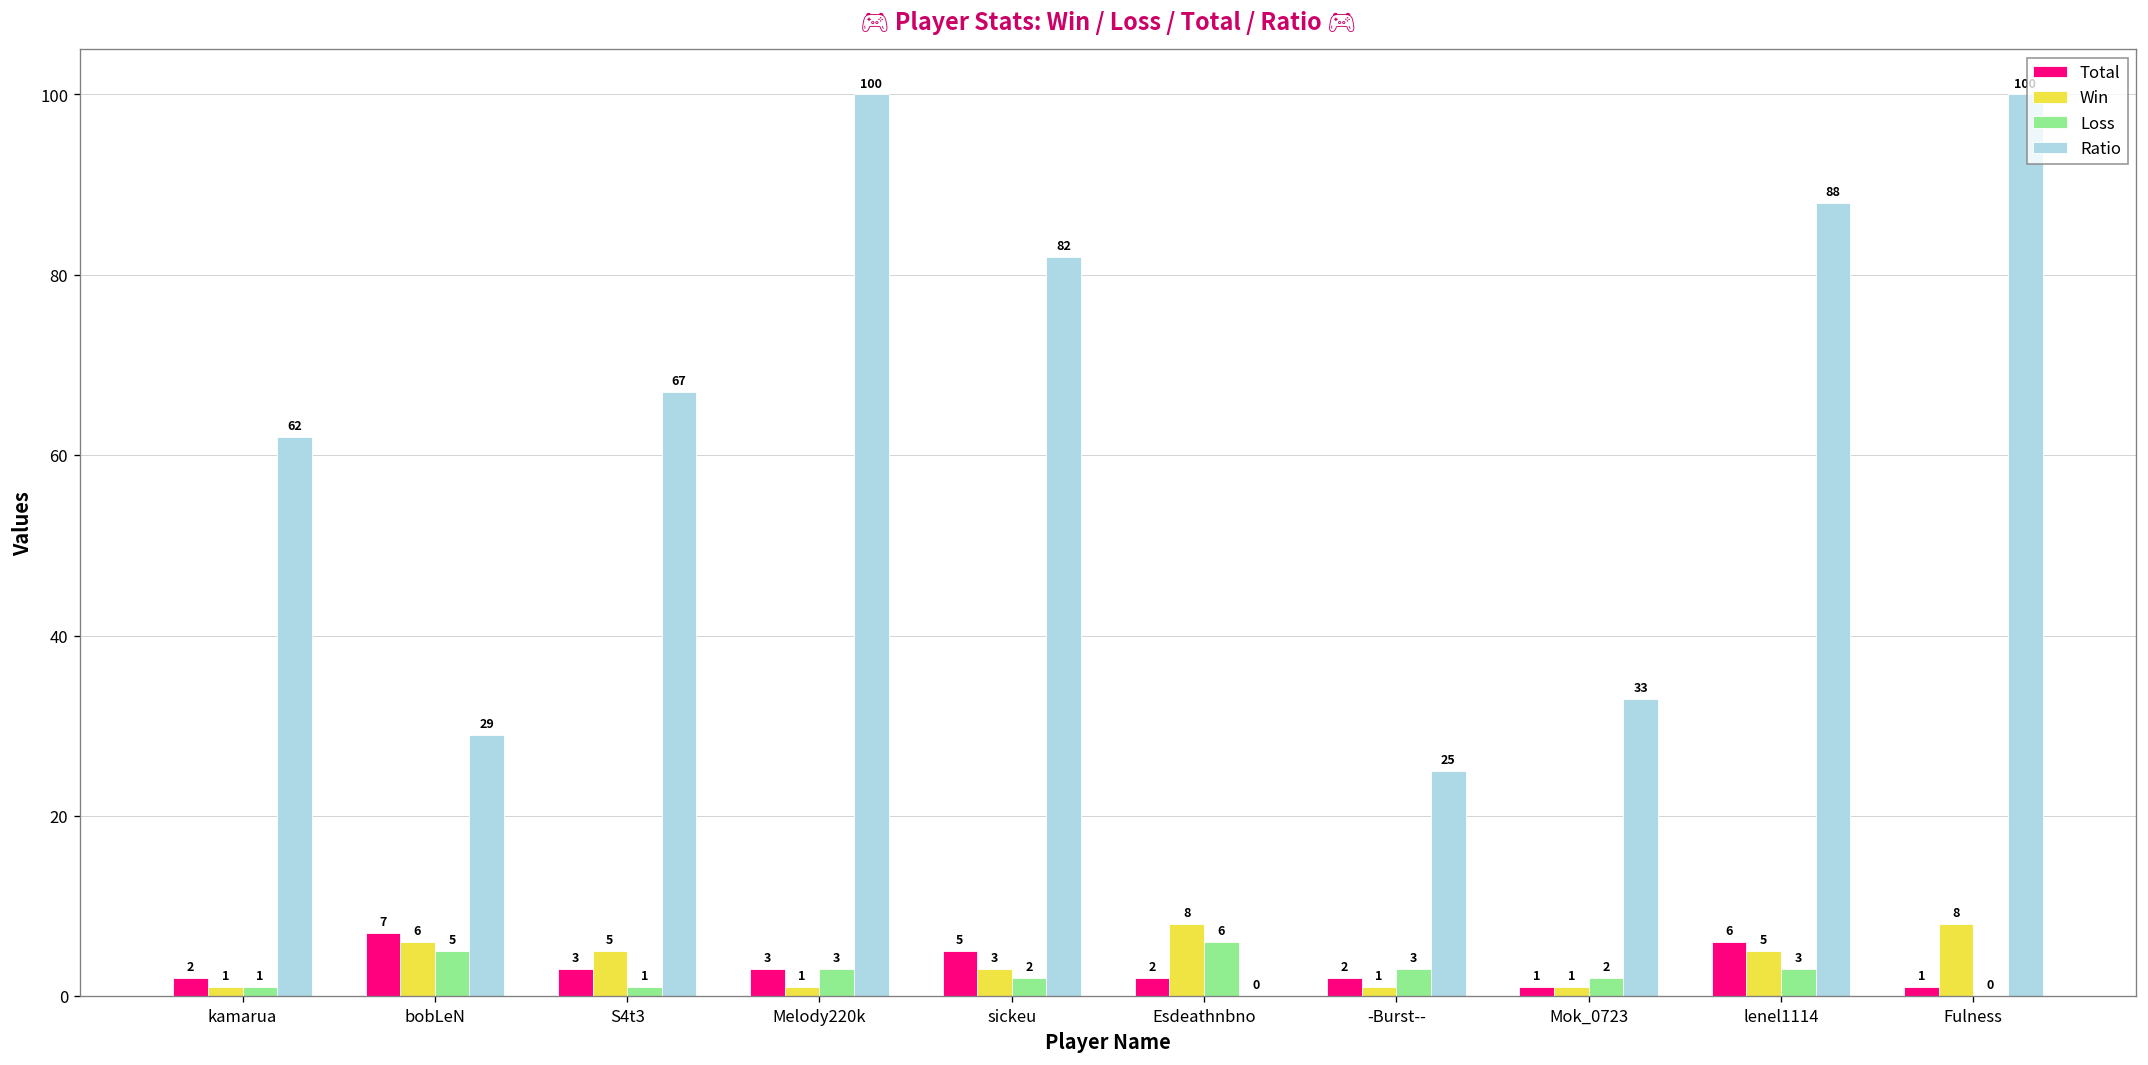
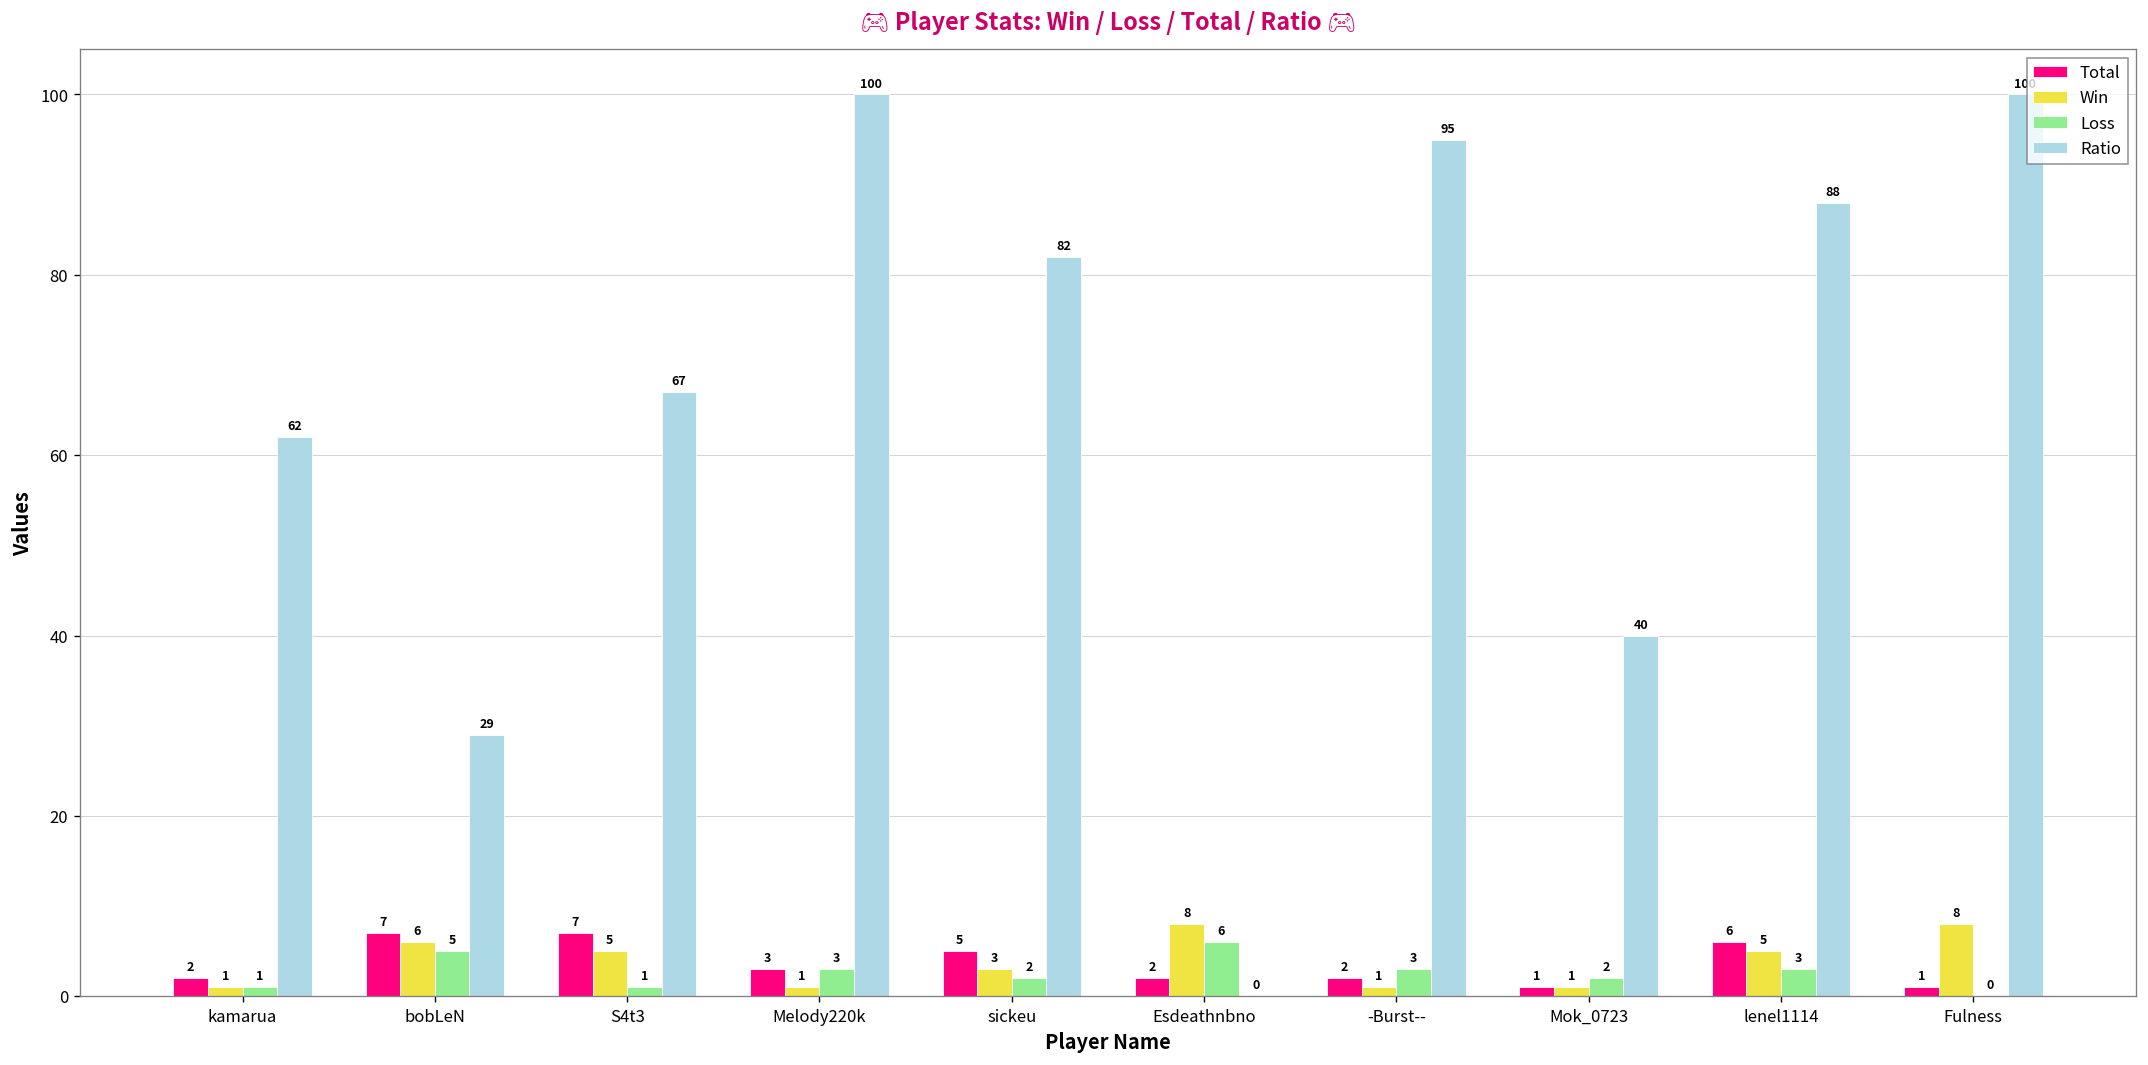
  {
    "Total": {
      "kamarua": 2,
      "bobLeN": 7,
-     "S4t3": 3,
+     "S4t3": 7,
      "Melody220k": 3,
      "sickeu": 5,
      "Esdeathnbno": 2,
      "-Burst--": 2,
      "Mok_0723": 1,
      "lenel1114": 6,
      "Fulness": 1
    },
    "Win": {
      "kamarua": 1,
      "bobLeN": 6,
      "S4t3": 5,
      "Melody220k": 1,
      "sickeu": 3,
      "Esdeathnbno": 8,
      "-Burst--": 1,
      "Mok_0723": 1,
      "lenel1114": 5,
      "Fulness": 8
    },
    "Loss": {
      "kamarua": 1,
      "bobLeN": 5,
      "S4t3": 1,
      "Melody220k": 3,
      "sickeu": 2,
      "Esdeathnbno": 6,
      "-Burst--": 3,
      "Mok_0723": 2,
      "lenel1114": 3,
      "Fulness": 0
    },
    "Ratio": {
      "kamarua": 62,
      "bobLeN": 29,
      "S4t3": 67,
      "Melody220k": 100,
      "sickeu": 82,
      "Esdeathnbno": 0,
-     "-Burst--": 25,
-     "Mok_0723": 33,
+     "-Burst--": 95,
+     "Mok_0723": 40,
      "lenel1114": 88
    }
  }
